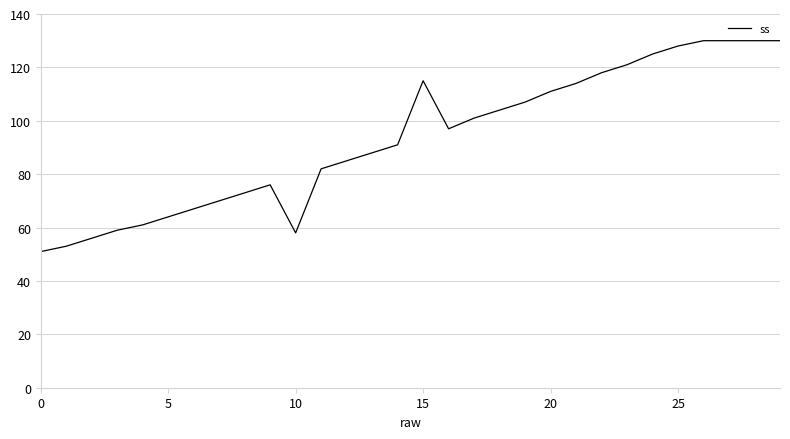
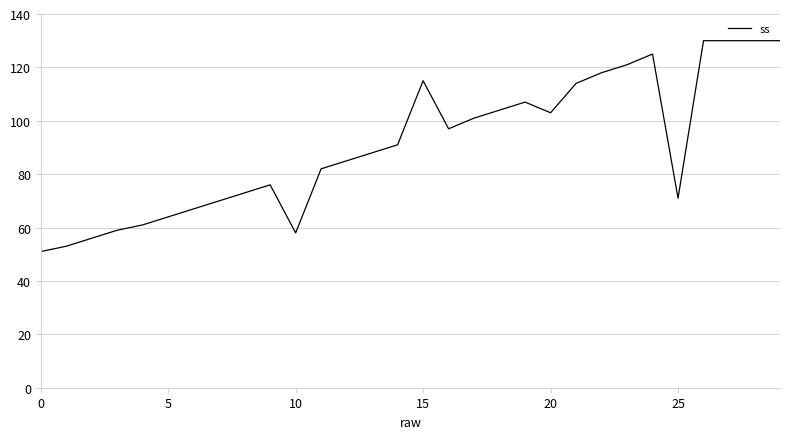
  {
    "0": 51,
    "5": 64,
    "10": 58,
    "15": 115,
-   "20": 111,
-   "25": 128
+   "20": 103,
+   "25": 71
  }
